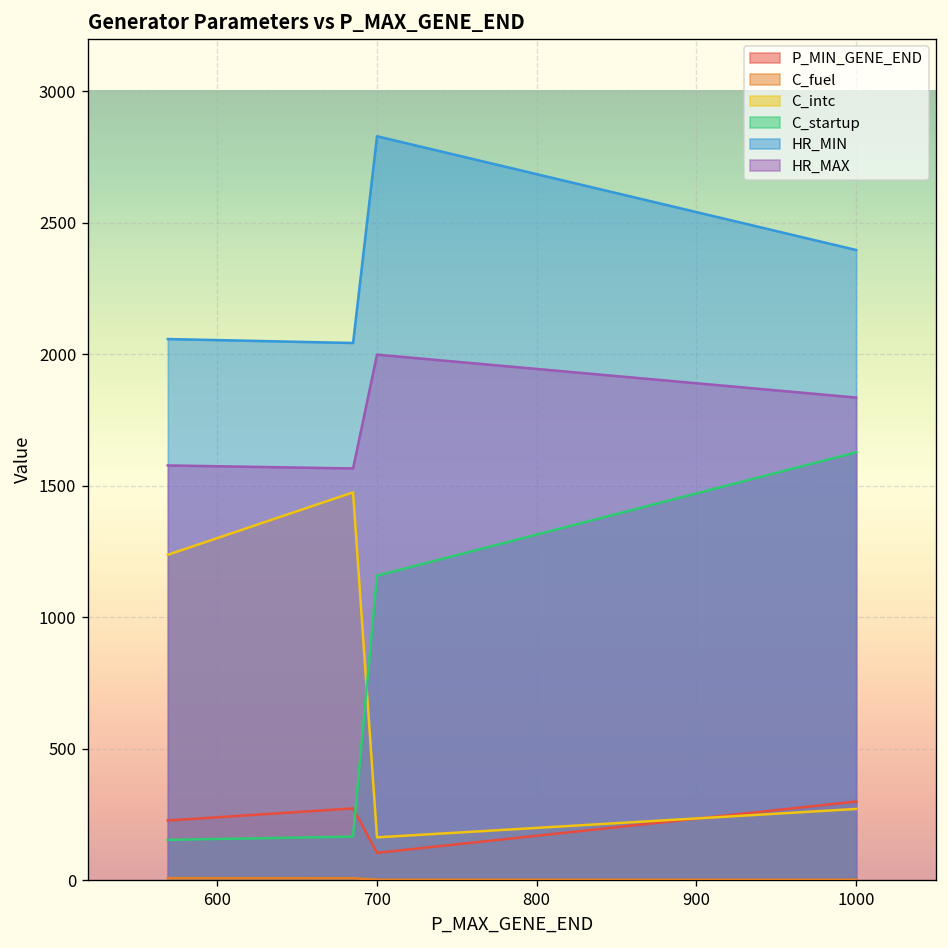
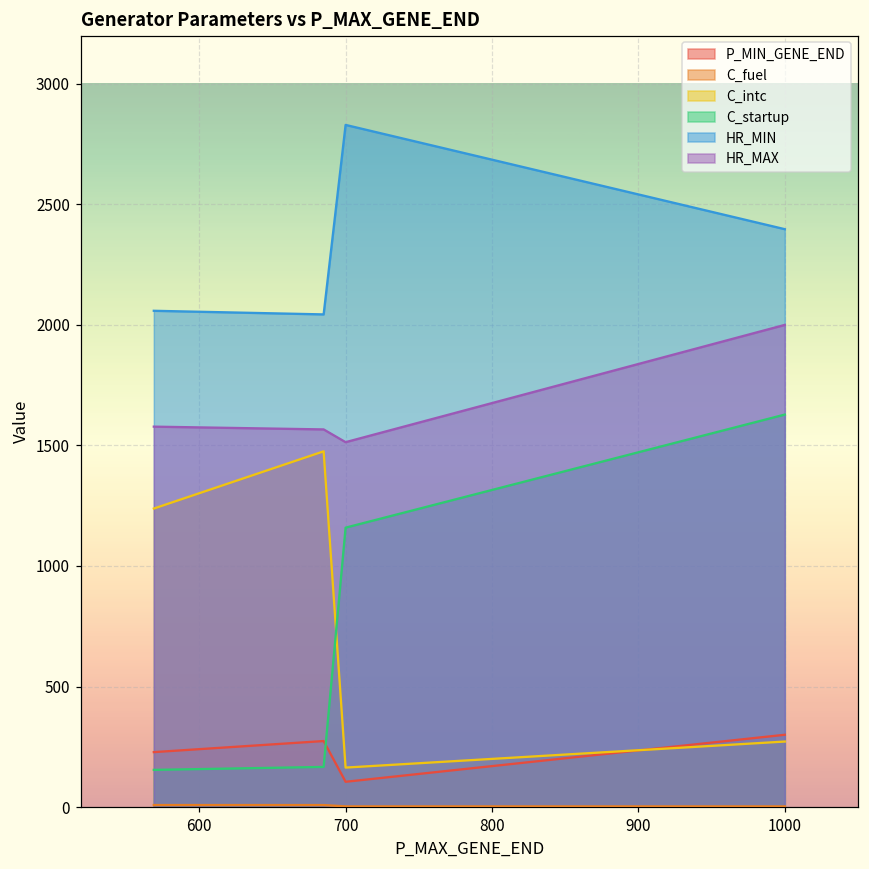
  {
    "C_startup": {
      "700": 1160,
      "1000": 1630
    },
    "HR_MIN": {
      "700": 2830,
      "1000": 2400
    },
    "HR_MAX": {
-     "700": 2000,
-     "1000": 1840
+     "700": 1510,
+     "1000": 2000
    }
  }
